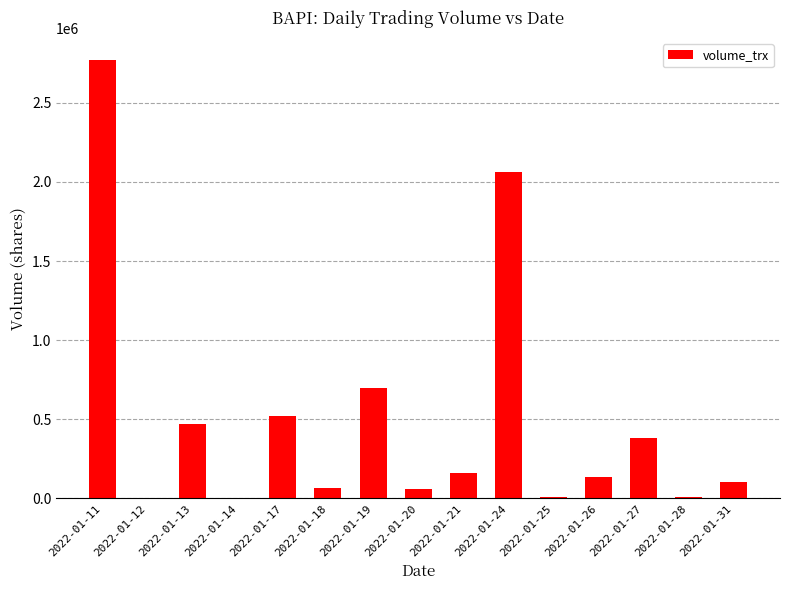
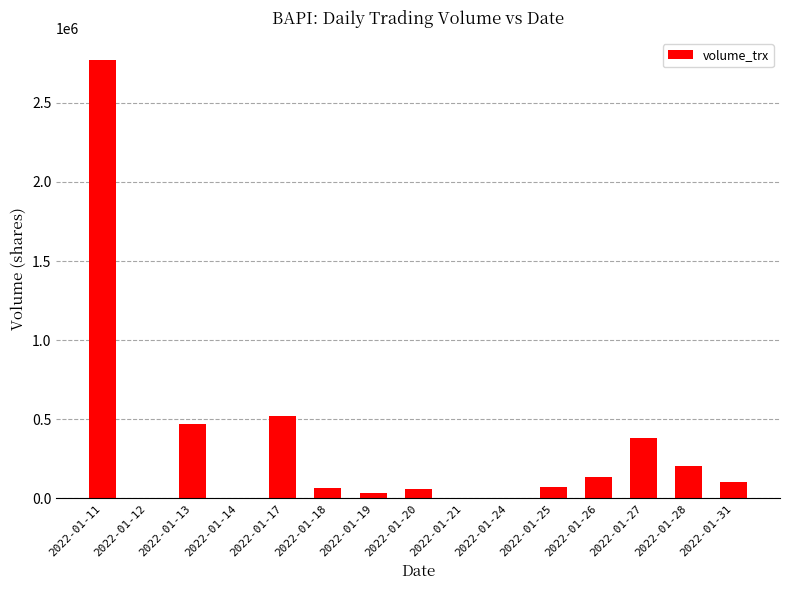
  {
    "2022-01-11": 2770000,
    "2022-01-13": 470000,
    "2022-01-17": 520000,
    "2022-01-18": 60000,
-   "2022-01-19": 700000,
+   "2022-01-19": 30000,
    "2022-01-20": 60000,
-   "2022-01-21": 160000,
-   "2022-01-24": 2070000,
-   "2022-01-25": 10000,
+   "2022-01-21": 0,
+   "2022-01-24": 0,
+   "2022-01-25": 70000,
    "2022-01-26": 140000,
    "2022-01-27": 380000,
-   "2022-01-28": 10000,
+   "2022-01-28": 210000,
    "2022-01-31": 100000
  }
